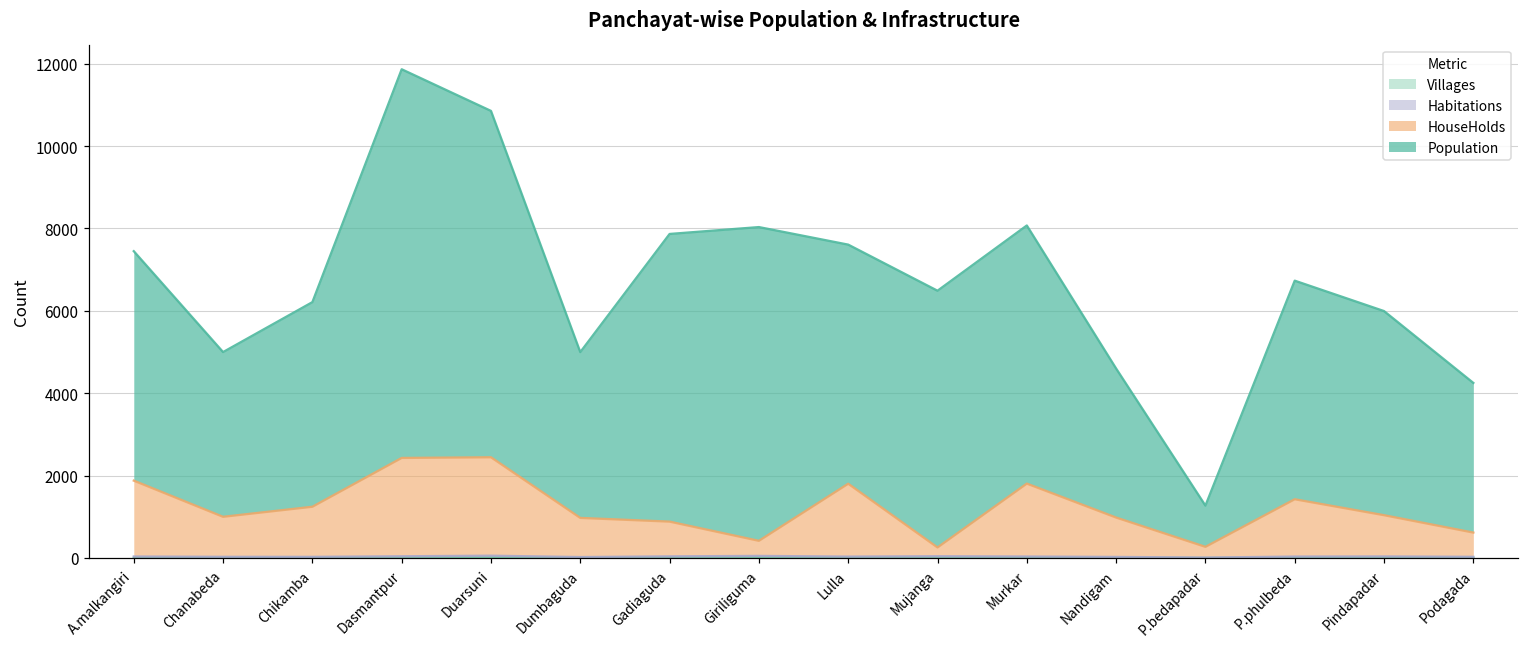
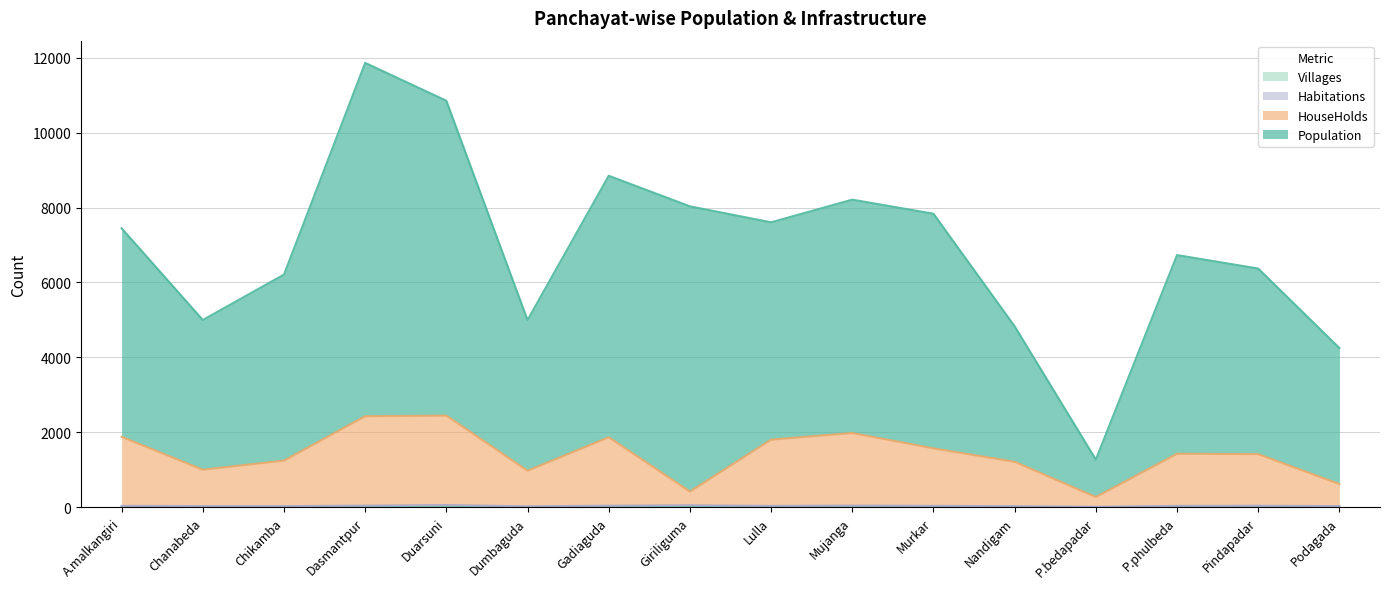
  {
    "HouseHolds": {
      "A.malkangiri": 1800,
      "Chanabeda": 1000,
      "Chikamba": 1200,
      "Dasmantpur": 2400,
      "Duarsuni": 2400,
      "Dumbaguda": 1000,
-     "Gadiaguda": 800,
+     "Gadiaguda": 1800,
      "Giriliguma": 400,
      "Lulla": 1800,
-     "Mujanga": 200,
-     "Murkar": 1800,
-     "Nandigam": 1000,
+     "Mujanga": 1900,
+     "Murkar": 1500,
+     "Nandigam": 1200,
      "P.bedapadar": 300,
      "P.phulbeda": 1400,
-     "Pindapadar": 1000,
+     "Pindapadar": 1400,
      "Podagada": 600
    }
  }
